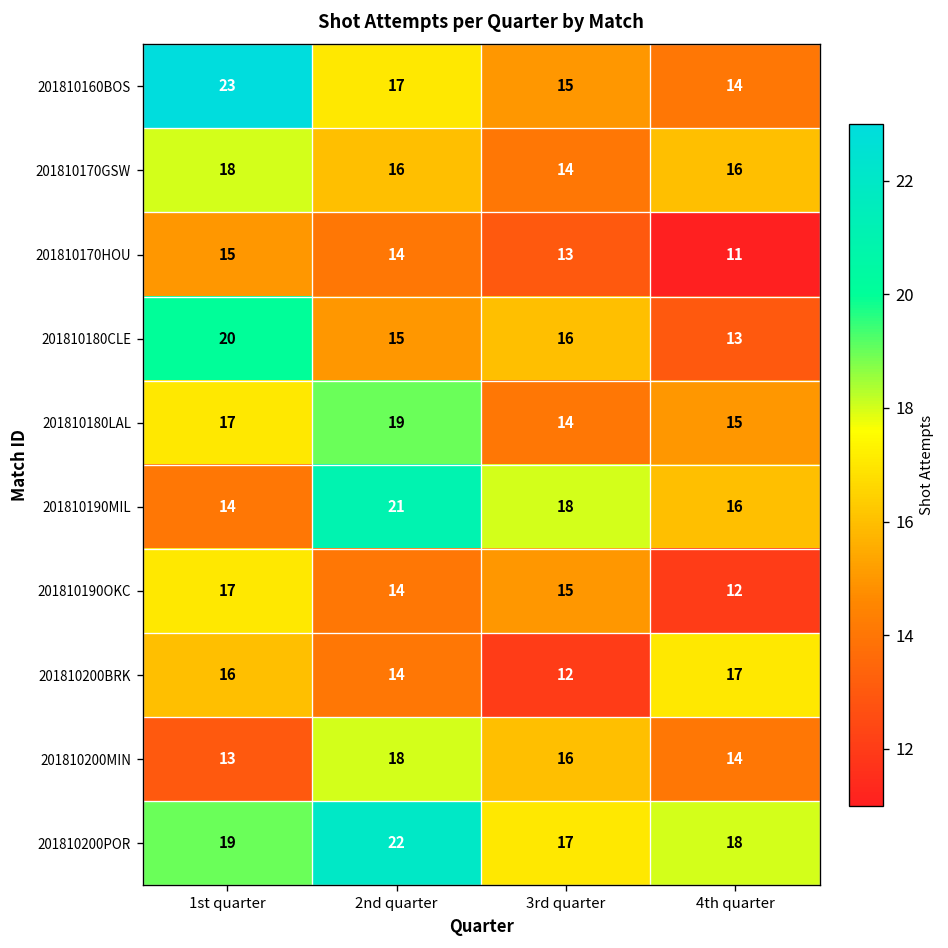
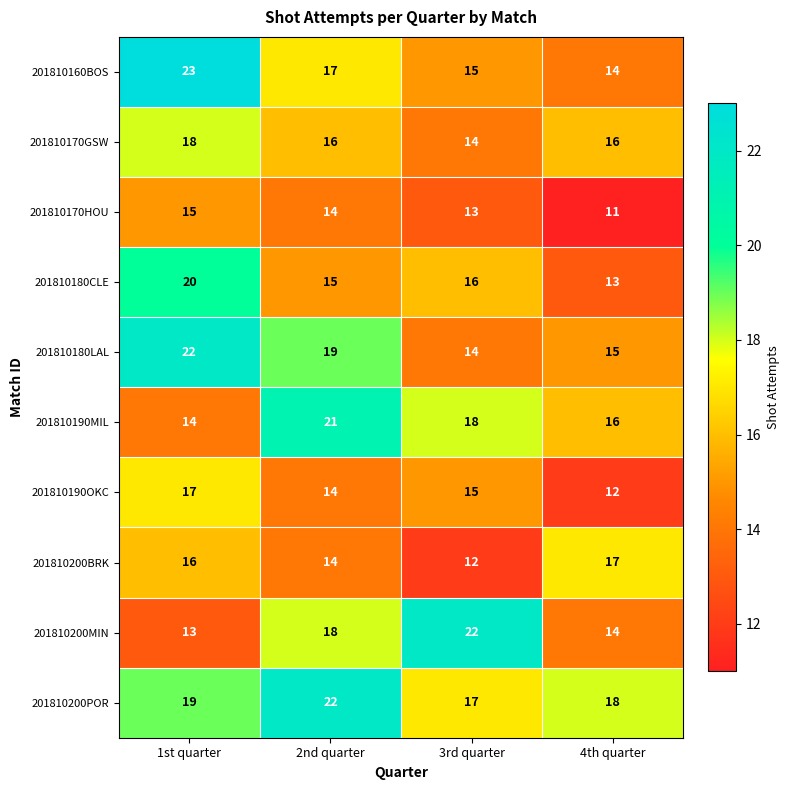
  {
    "201810160BOS": {
      "1st quarter": 23,
      "2nd quarter": 17,
      "3rd quarter": 15,
      "4th quarter": 14
    },
    "201810170GSW": {
      "1st quarter": 18,
      "2nd quarter": 16,
      "3rd quarter": 14,
      "4th quarter": 16
    },
    "201810170HOU": {
      "1st quarter": 15,
      "2nd quarter": 14,
      "3rd quarter": 13,
      "4th quarter": 11
    },
    "201810180CLE": {
      "1st quarter": 20,
      "2nd quarter": 15,
      "3rd quarter": 16,
      "4th quarter": 13
    },
    "201810180LAL": {
-     "1st quarter": 17,
+     "1st quarter": 22,
      "2nd quarter": 19,
      "3rd quarter": 14,
      "4th quarter": 15
    },
    "201810190MIL": {
      "1st quarter": 14,
      "2nd quarter": 21,
      "3rd quarter": 18,
      "4th quarter": 16
    },
    "201810190OKC": {
      "1st quarter": 17,
      "2nd quarter": 14,
      "3rd quarter": 15,
      "4th quarter": 12
    },
    "201810200BRK": {
      "1st quarter": 16,
      "2nd quarter": 14,
      "3rd quarter": 12,
      "4th quarter": 17
    },
    "201810200MIN": {
      "1st quarter": 13,
      "2nd quarter": 18,
-     "3rd quarter": 16,
+     "3rd quarter": 22,
      "4th quarter": 14
    },
    "201810200POR": {
      "1st quarter": 19,
      "2nd quarter": 22,
      "3rd quarter": 17,
      "4th quarter": 18
    }
  }
